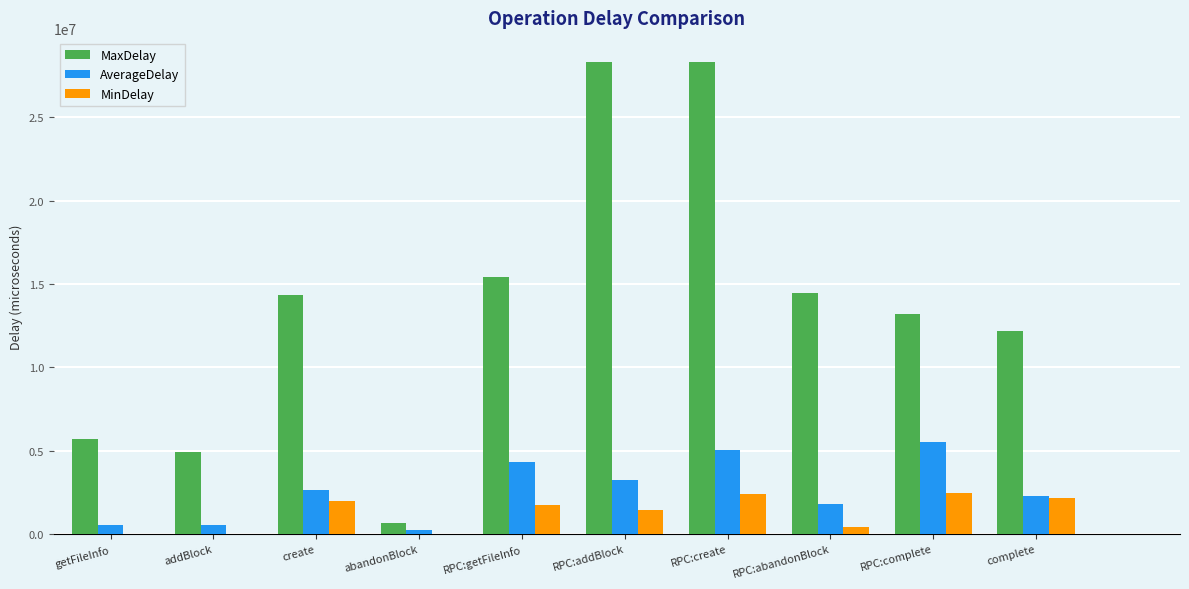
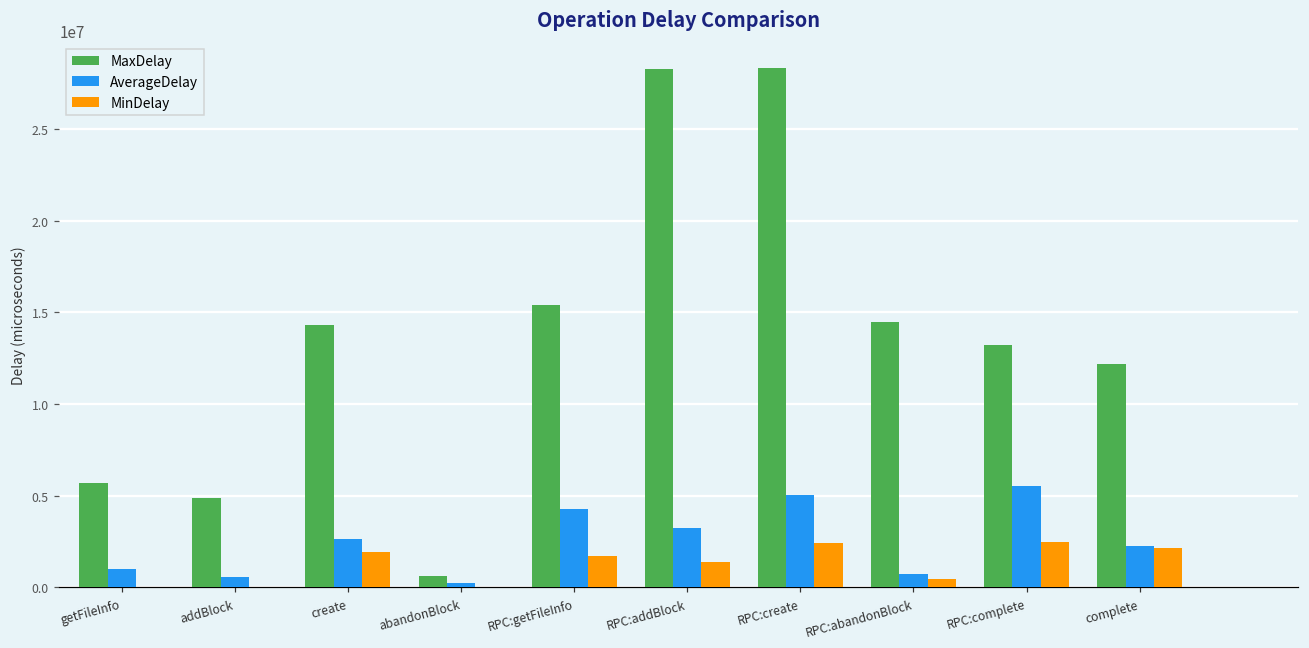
  {
    "MaxDelay": {
      "getFileInfo": 5700000,
      "addBlock": 4900000,
      "create": 14300000,
      "abandonBlock": 600000,
      "RPC:getFileInfo": 15400000,
      "RPC:addBlock": 28300000,
      "RPC:create": 28400000,
      "RPC:abandonBlock": 14500000,
      "RPC:complete": 13200000,
      "complete": 12200000
    },
    "AverageDelay": {
-     "getFileInfo": 500000,
+     "getFileInfo": 1000000,
      "addBlock": 500000,
      "create": 2600000,
      "abandonBlock": 200000,
      "RPC:getFileInfo": 4300000,
      "RPC:addBlock": 3200000,
      "RPC:create": 5000000,
-     "RPC:abandonBlock": 1800000,
+     "RPC:abandonBlock": 700000,
      "RPC:complete": 5500000,
      "complete": 2300000
    },
    "MinDelay": {
      "getFileInfo": 0,
      "addBlock": 0,
      "create": 1900000,
      "abandonBlock": 0,
      "RPC:getFileInfo": 1700000,
      "RPC:addBlock": 1400000,
      "RPC:create": 2400000,
      "RPC:abandonBlock": 400000,
      "RPC:complete": 2500000,
      "complete": 2100000
    }
  }
